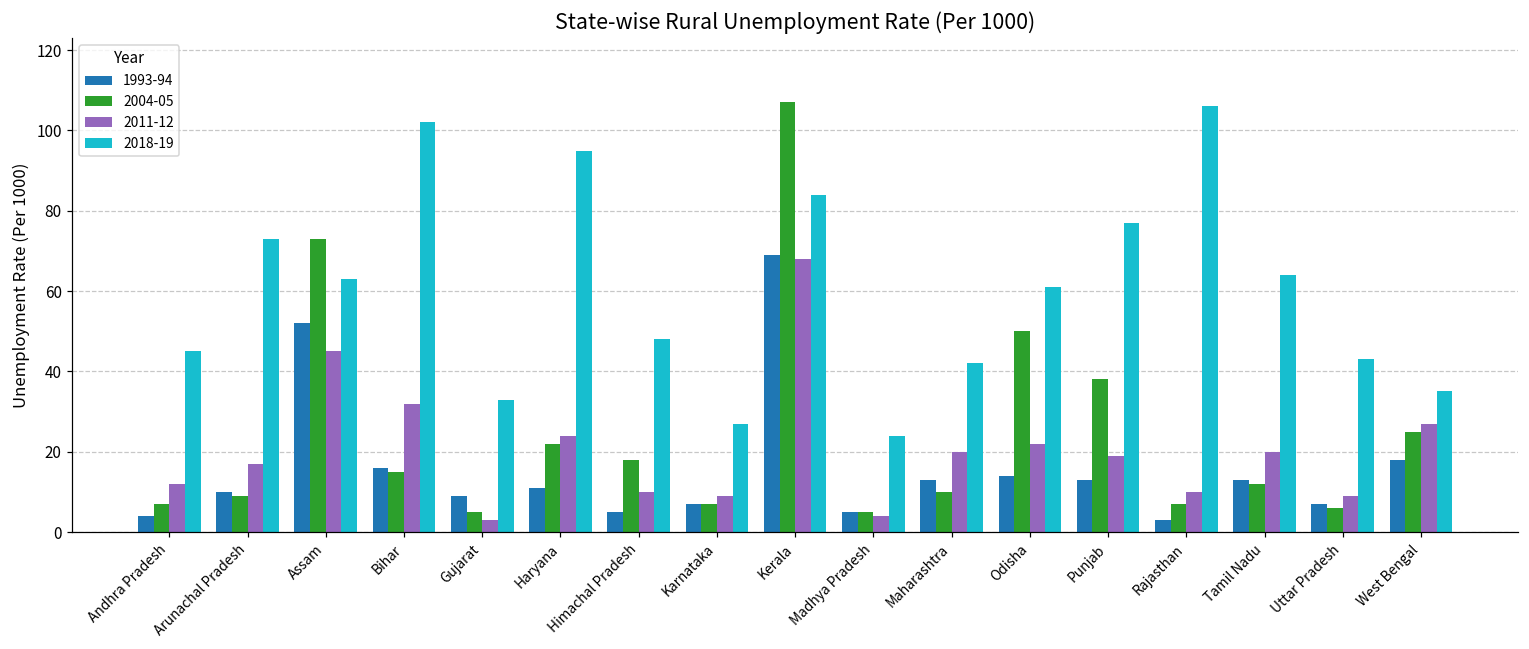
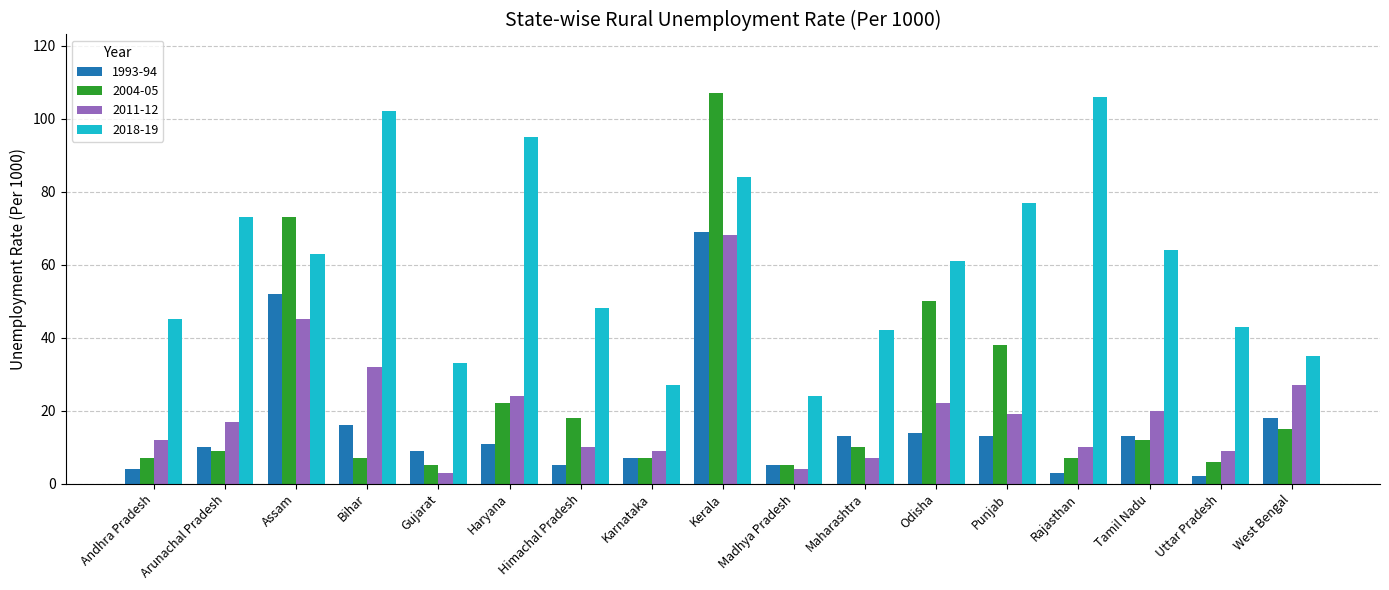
  {
    "1993-94": {
      "Andhra Pradesh": 4,
      "Arunachal Pradesh": 10,
      "Assam": 52,
      "Bihar": 16,
      "Gujarat": 9,
      "Haryana": 11,
      "Himachal Pradesh": 5,
      "Karnataka": 7,
      "Kerala": 69,
      "Madhya Pradesh": 5,
      "Maharashtra": 13,
      "Odisha": 14,
      "Punjab": 13,
      "Rajasthan": 3,
      "Tamil Nadu": 13,
-     "Uttar Pradesh": 7,
+     "Uttar Pradesh": 2,
      "West Bengal": 18
    },
    "2004-05": {
      "Andhra Pradesh": 7,
      "Arunachal Pradesh": 9,
      "Assam": 73,
-     "Bihar": 15,
+     "Bihar": 7,
      "Gujarat": 5,
      "Haryana": 22,
      "Himachal Pradesh": 18,
      "Karnataka": 7,
      "Kerala": 107,
      "Madhya Pradesh": 5,
      "Maharashtra": 10,
      "Odisha": 50,
      "Punjab": 38,
      "Rajasthan": 7,
      "Tamil Nadu": 12,
      "Uttar Pradesh": 6,
-     "West Bengal": 25
+     "West Bengal": 15
    },
    "2011-12": {
      "Andhra Pradesh": 12,
      "Arunachal Pradesh": 17,
      "Assam": 45,
      "Bihar": 32,
      "Gujarat": 3,
      "Haryana": 24,
      "Himachal Pradesh": 10,
      "Karnataka": 9,
      "Kerala": 68,
      "Madhya Pradesh": 4,
-     "Maharashtra": 20,
+     "Maharashtra": 7,
      "Odisha": 22,
      "Punjab": 19,
      "Rajasthan": 10,
      "Tamil Nadu": 20,
      "Uttar Pradesh": 9,
      "West Bengal": 27
    },
    "2018-19": {
      "Andhra Pradesh": 45,
      "Arunachal Pradesh": 73,
      "Assam": 63,
      "Bihar": 102,
      "Gujarat": 33,
      "Haryana": 95,
      "Himachal Pradesh": 48,
      "Karnataka": 27,
      "Kerala": 84,
      "Madhya Pradesh": 24,
      "Maharashtra": 42,
      "Odisha": 61,
      "Punjab": 77,
      "Rajasthan": 106,
      "Tamil Nadu": 64,
      "Uttar Pradesh": 43,
      "West Bengal": 35
    }
  }
